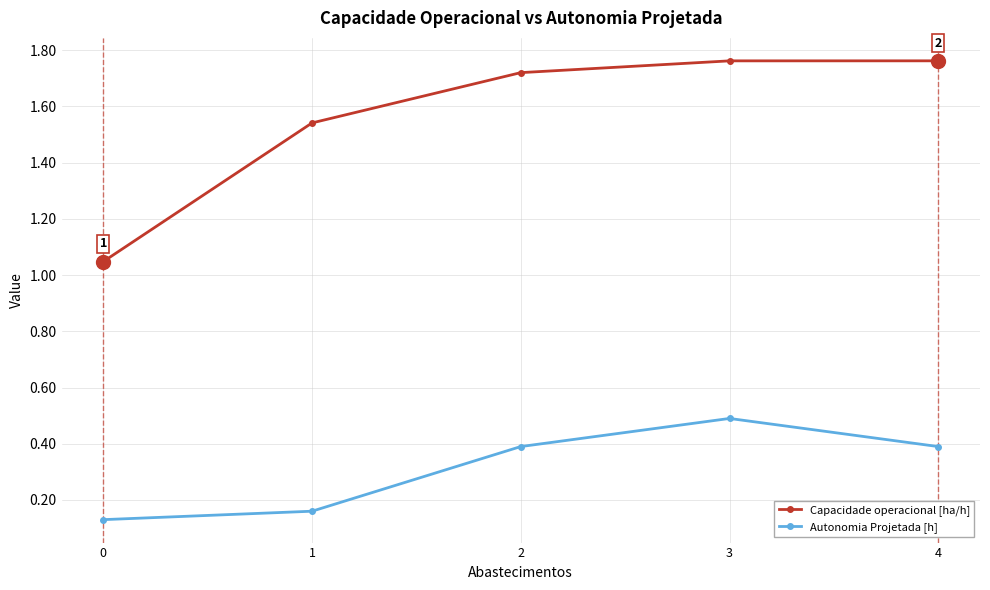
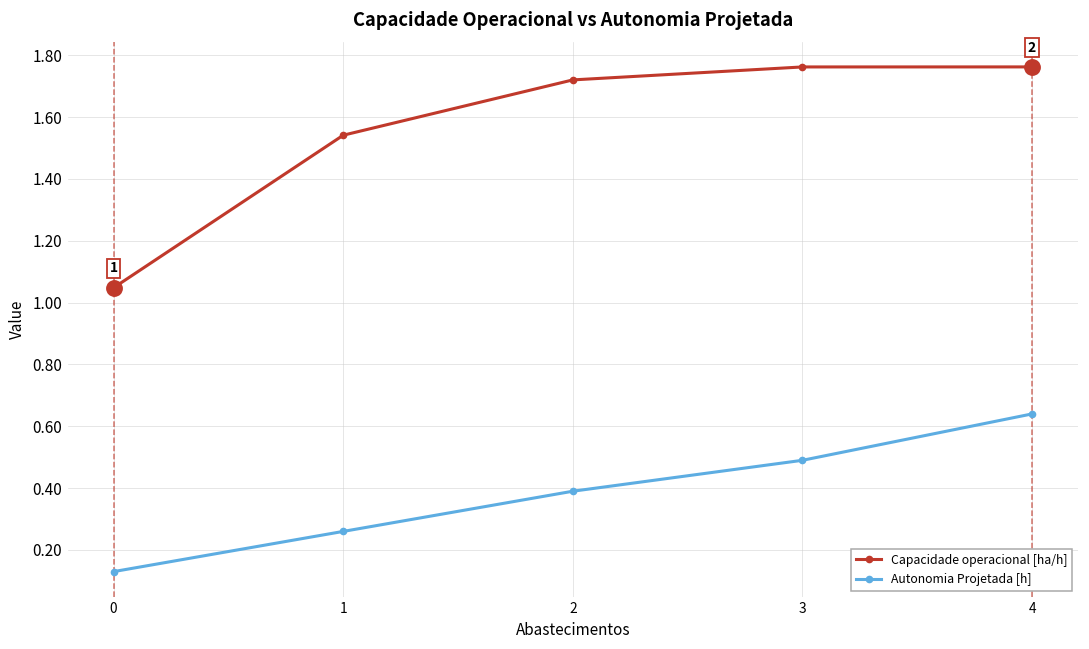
  {
    "Autonomia Projetada [h]": {
      "0": 0.13,
-     "1": 0.16,
+     "1": 0.26,
      "2": 0.39,
      "3": 0.49,
-     "4": 0.39
+     "4": 0.64
    }
  }
